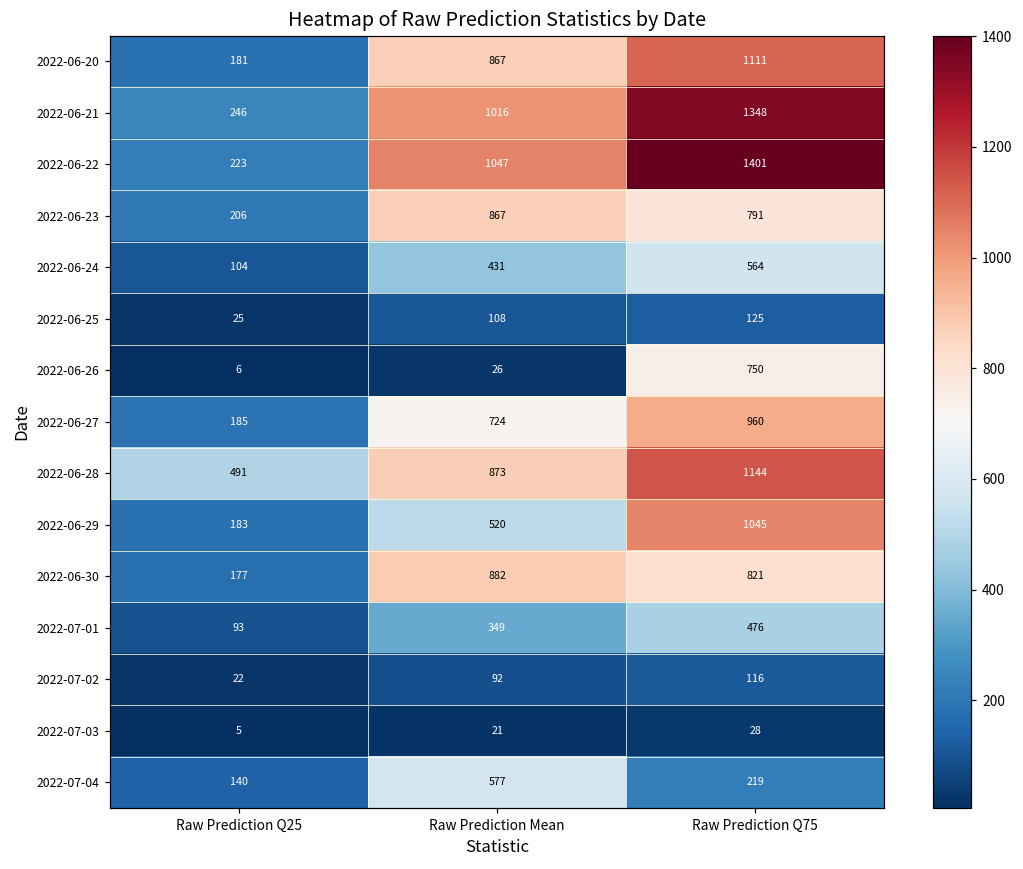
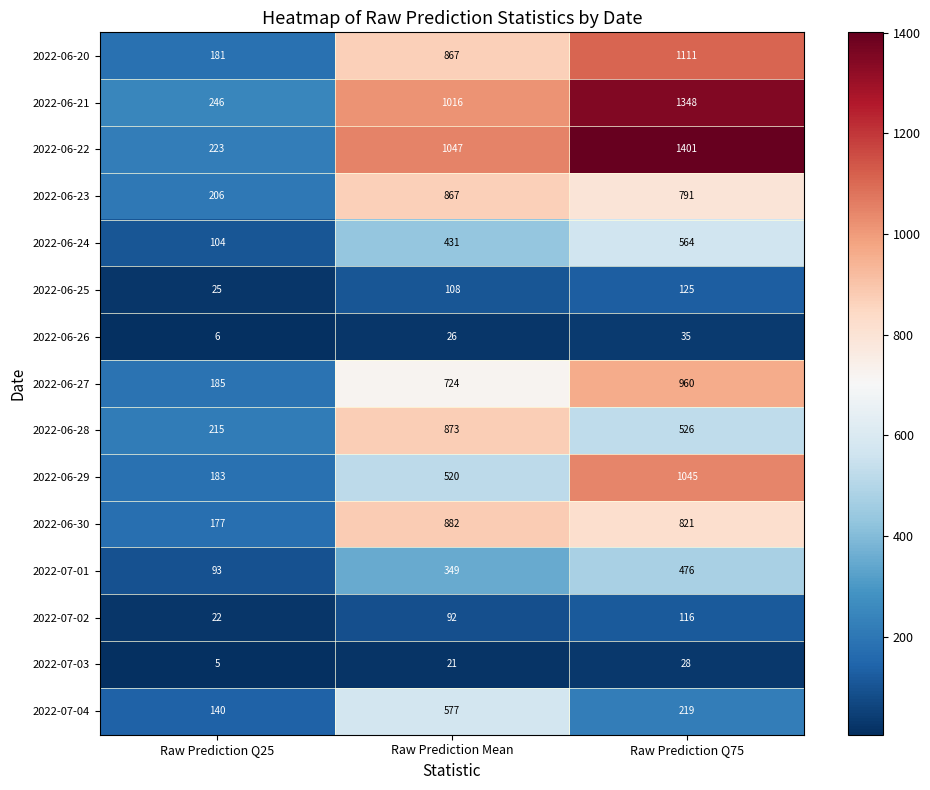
  {
    "2022-06-20": {
      "Raw Prediction Q25": 181,
      "Raw Prediction Mean": 867,
      "Raw Prediction Q75": 1111
    },
    "2022-06-21": {
      "Raw Prediction Q25": 246,
      "Raw Prediction Mean": 1016,
      "Raw Prediction Q75": 1348
    },
    "2022-06-22": {
      "Raw Prediction Q25": 223,
      "Raw Prediction Mean": 1047,
      "Raw Prediction Q75": 1401
    },
    "2022-06-23": {
      "Raw Prediction Q25": 206,
      "Raw Prediction Mean": 867,
      "Raw Prediction Q75": 791
    },
    "2022-06-24": {
      "Raw Prediction Q25": 104,
      "Raw Prediction Mean": 431,
      "Raw Prediction Q75": 564
    },
    "2022-06-25": {
      "Raw Prediction Q25": 25,
      "Raw Prediction Mean": 108,
      "Raw Prediction Q75": 125
    },
    "2022-06-26": {
      "Raw Prediction Q25": 6,
      "Raw Prediction Mean": 26,
-     "Raw Prediction Q75": 750
+     "Raw Prediction Q75": 35
    },
    "2022-06-27": {
      "Raw Prediction Q25": 185,
      "Raw Prediction Mean": 724,
      "Raw Prediction Q75": 960
    },
    "2022-06-28": {
-     "Raw Prediction Q25": 491,
+     "Raw Prediction Q25": 215,
      "Raw Prediction Mean": 873,
-     "Raw Prediction Q75": 1144
+     "Raw Prediction Q75": 526
    },
    "2022-06-29": {
      "Raw Prediction Q25": 183,
      "Raw Prediction Mean": 520,
      "Raw Prediction Q75": 1045
    },
    "2022-06-30": {
      "Raw Prediction Q25": 177,
      "Raw Prediction Mean": 882,
      "Raw Prediction Q75": 821
    },
    "2022-07-01": {
      "Raw Prediction Q25": 93,
      "Raw Prediction Mean": 349,
      "Raw Prediction Q75": 476
    },
    "2022-07-02": {
      "Raw Prediction Q25": 22,
      "Raw Prediction Mean": 92,
      "Raw Prediction Q75": 116
    },
    "2022-07-03": {
      "Raw Prediction Q25": 5,
      "Raw Prediction Mean": 21,
      "Raw Prediction Q75": 28
    },
    "2022-07-04": {
      "Raw Prediction Q25": 140,
      "Raw Prediction Mean": 577,
      "Raw Prediction Q75": 219
    }
  }
